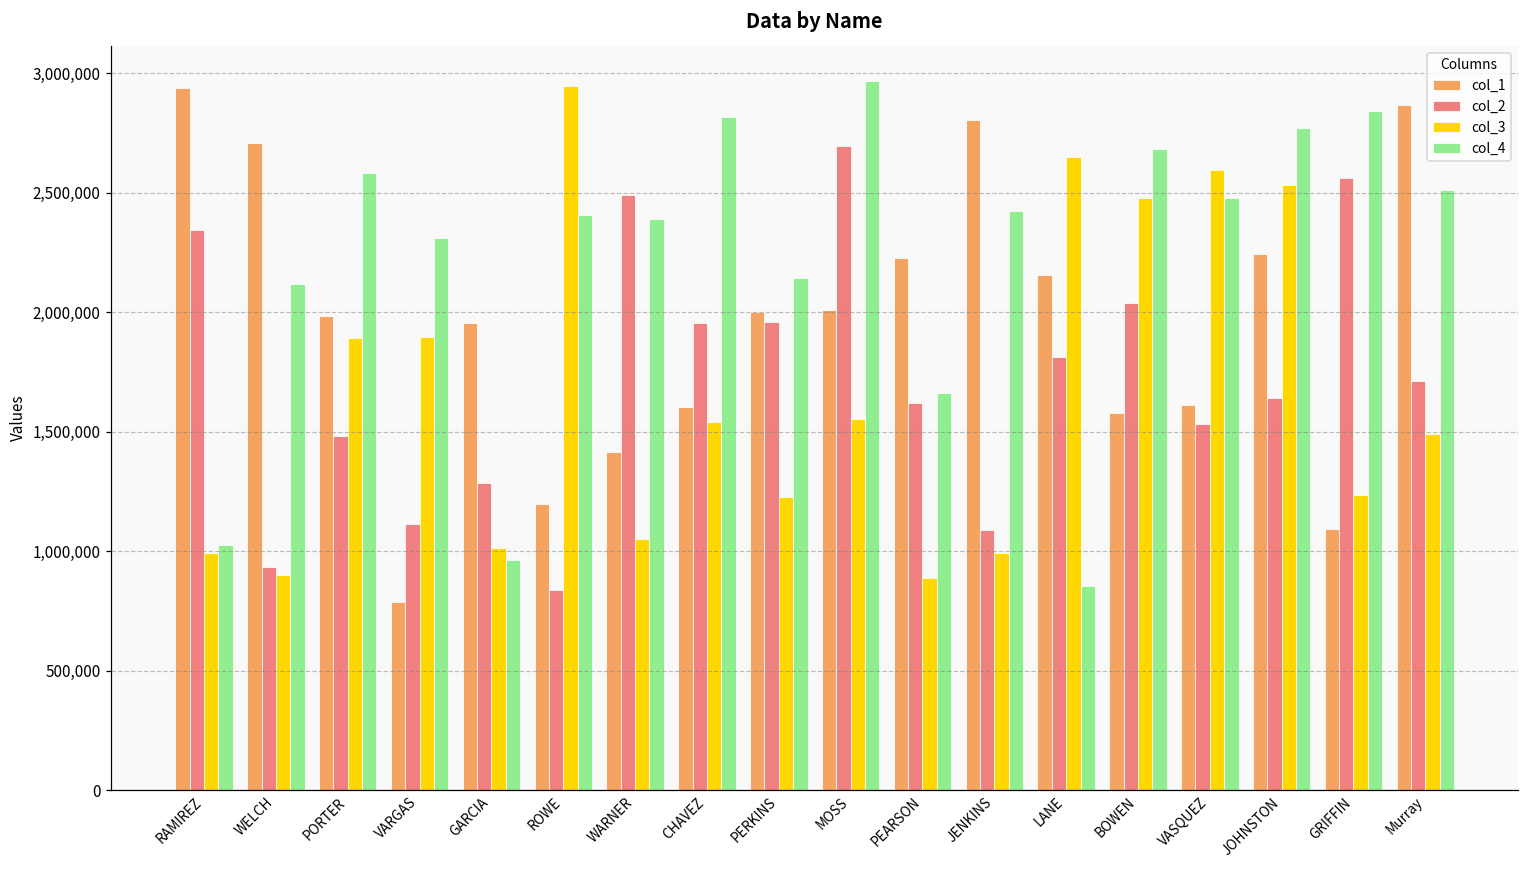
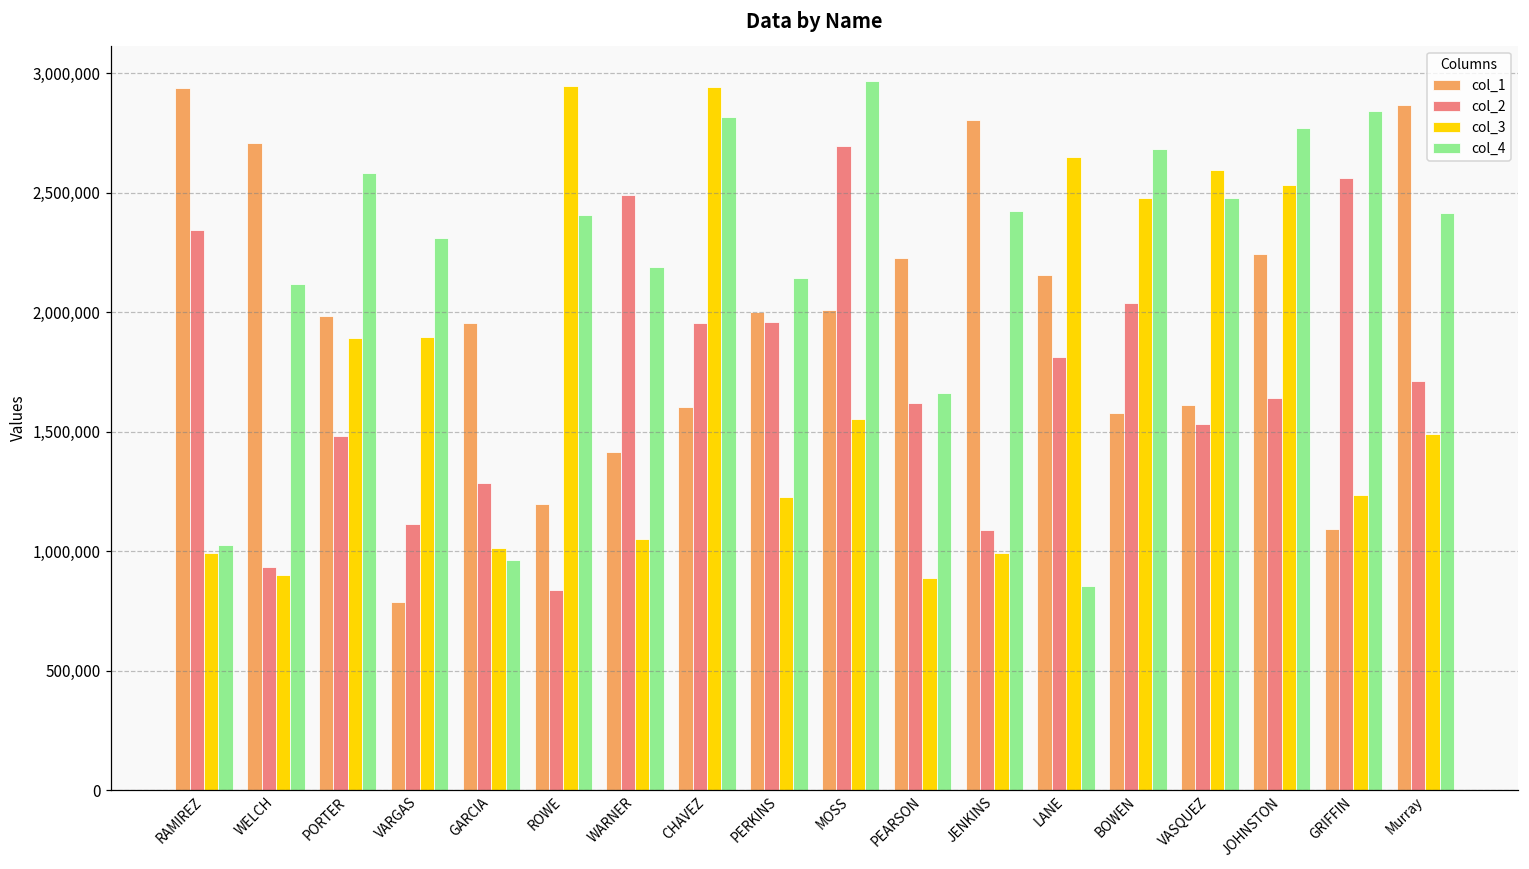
  {
    "col_3": {
      "RAMIREZ": "990,000",
      "WELCH": "900,000",
      "PORTER": "1,890,000",
      "VARGAS": "1,900,000",
      "GARCIA": "1,010,000",
      "ROWE": "2,950,000",
      "WARNER": "1,050,000",
-     "CHAVEZ": "1,540,000",
+     "CHAVEZ": "2,940,000",
      "PERKINS": "1,230,000",
      "MOSS": "1,550,000",
      "PEARSON": "890,000",
      "JENKINS": "990,000",
      "LANE": "2,650,000",
      "BOWEN": "2,480,000",
      "VASQUEZ": "2,600,000",
      "JOHNSTON": "2,530,000",
      "GRIFFIN": "1,240,000",
      "Murray": "1,490,000"
    },
    "col_4": {
      "RAMIREZ": "1,030,000",
      "WELCH": "2,120,000",
      "PORTER": "2,580,000",
      "VARGAS": "2,310,000",
      "GARCIA": "960,000",
      "ROWE": "2,410,000",
-     "WARNER": "2,390,000",
+     "WARNER": "2,190,000",
      "CHAVEZ": "2,820,000",
      "PERKINS": "2,140,000",
      "MOSS": "2,970,000",
      "PEARSON": "1,660,000",
      "JENKINS": "2,420,000",
      "LANE": "850,000",
      "BOWEN": "2,680,000",
      "VASQUEZ": "2,480,000",
      "JOHNSTON": "2,770,000",
      "GRIFFIN": "2,840,000",
-     "Murray": "2,510,000"
+     "Murray": "2,410,000"
    }
  }
